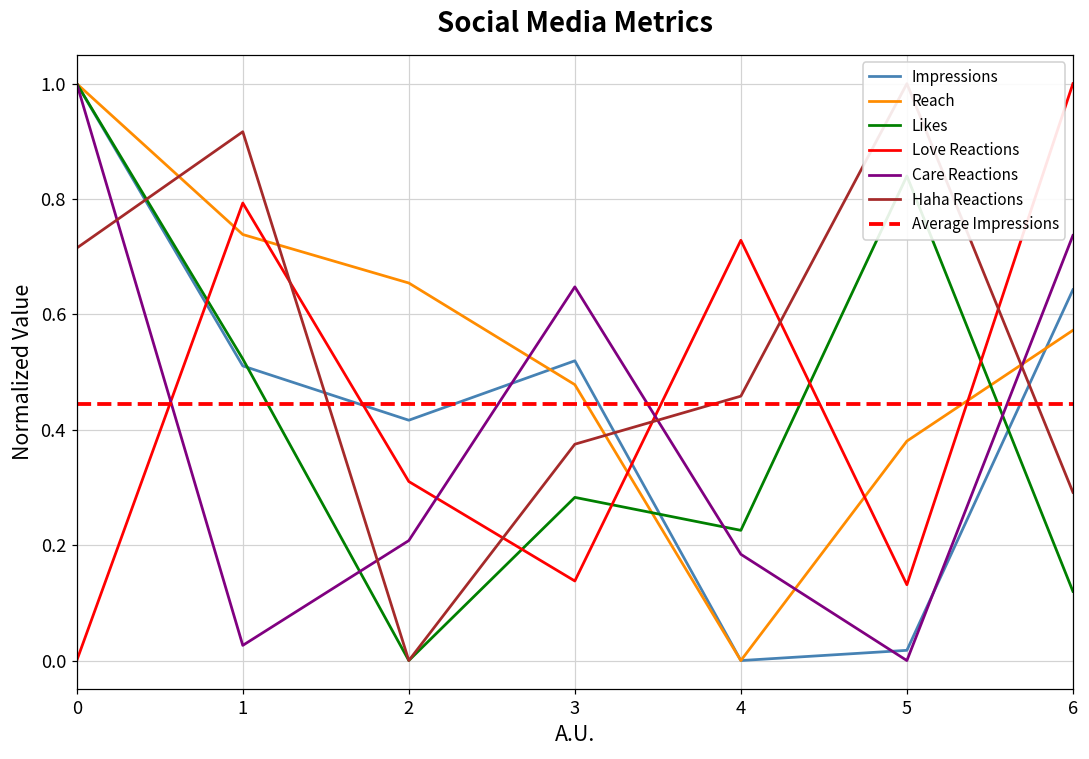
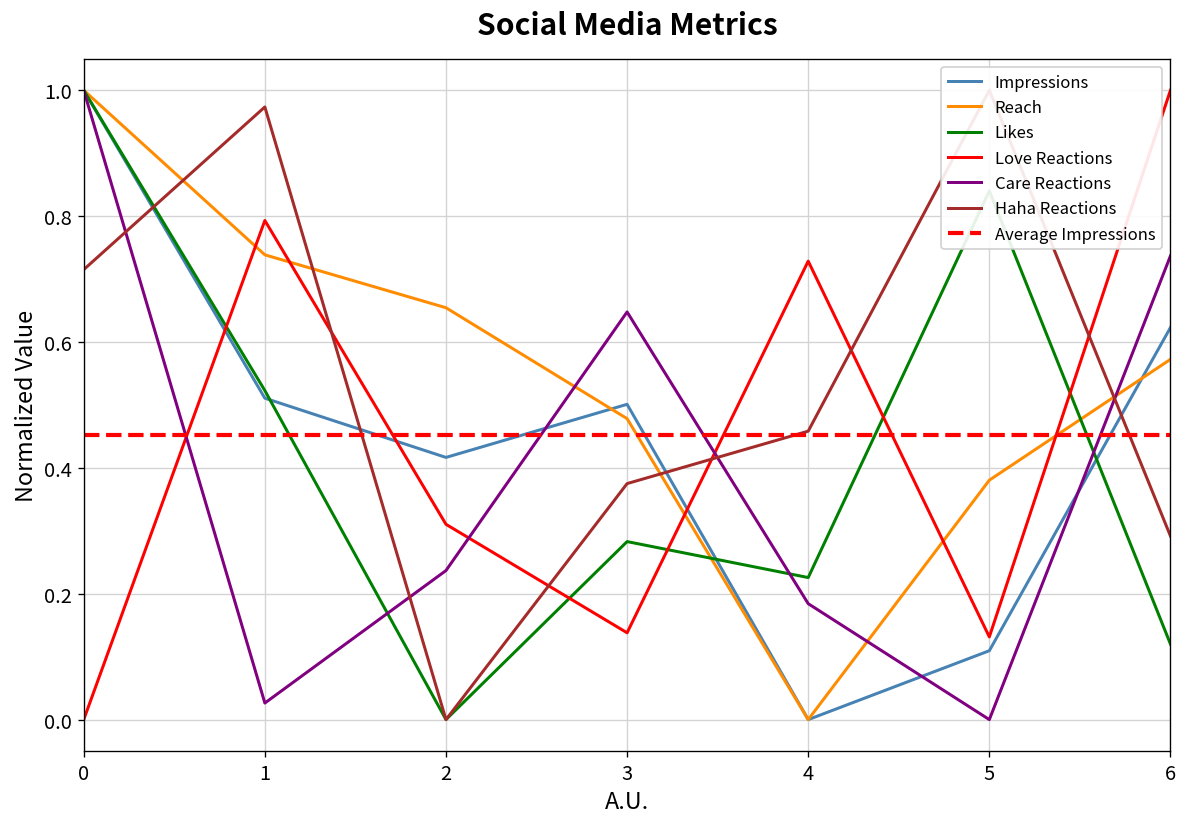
  {
    "Impressions": {
      "1": 0.51,
      "2": 0.42,
-     "3": 0.52,
-     "5": 0.02,
-     "6": 0.64
+     "3": 0.50,
+     "5": 0.11,
+     "6": 0.62
    },
    "Reach": {
      "1": 0.74,
      "2": 0.65,
      "3": 0.48,
      "5": 0.38,
      "6": 0.57
    },
    "Likes": {
      "1": 0.52,
      "3": 0.28,
      "4": 0.23,
      "6": 0.12
    },
    "Love Reactions": {
      "0": 0.00,
      "1": 0.79,
      "2": 0.31,
      "3": 0.14,
      "4": 0.73,
      "5": 0.13,
      "6": 1.00
    },
    "Care Reactions": {
      "1": 0.03,
-     "2": 0.21,
+     "2": 0.24,
      "3": 0.65,
      "4": 0.18,
      "5": 0.00,
      "6": 0.74
    },
    "Haha Reactions": {
      "0": 0.72,
-     "1": 0.92,
+     "1": 0.97,
      "3": 0.37,
      "4": 0.46,
      "6": 0.29
    }
  }
